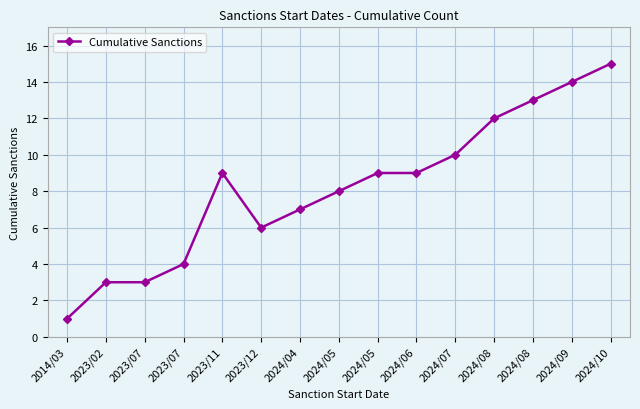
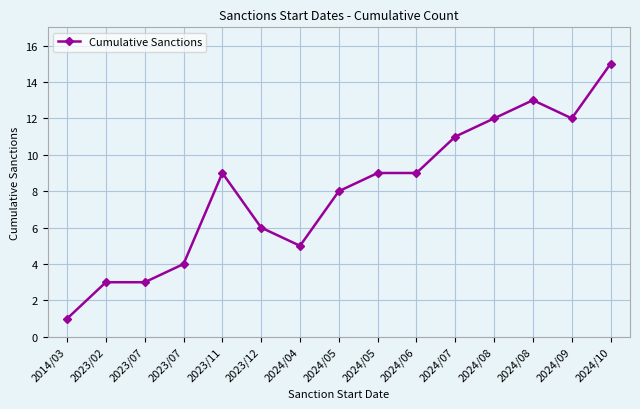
  {
    "2014/03": 1,
    "2023/02": 3,
    "2023/11": 9,
    "2023/12": 6,
-   "2024/04": 7,
+   "2024/04": 5,
    "2024/06": 9,
-   "2024/07": 10,
-   "2024/09": 14,
+   "2024/07": 11,
+   "2024/09": 12,
    "2024/10": 15
  }
